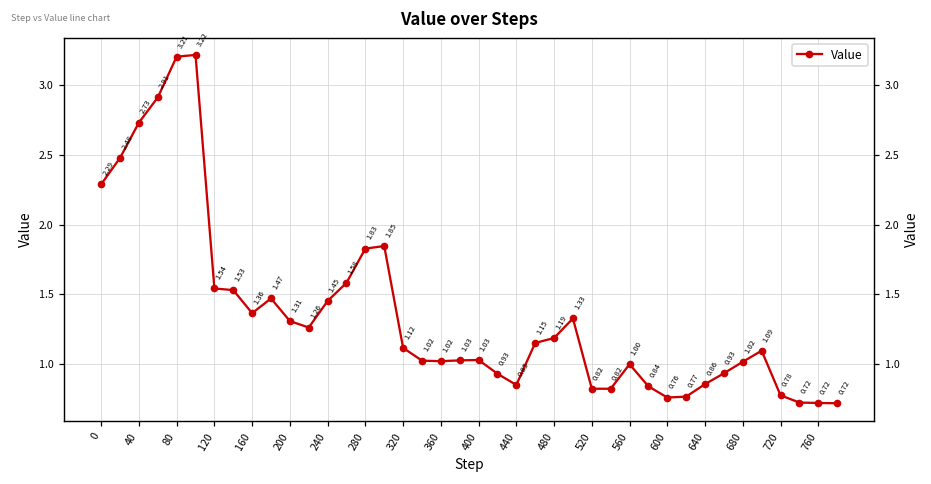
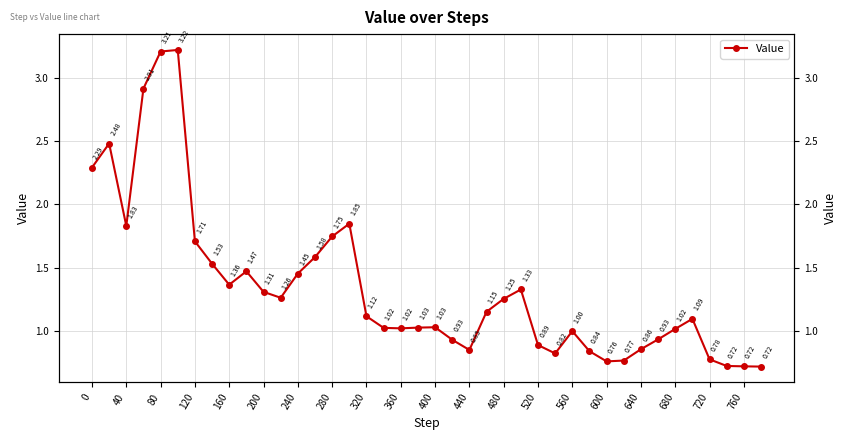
  {
    "0": 2.29,
-   "40": 2.73,
+   "40": 1.83,
    "80": 3.21,
-   "120": 1.54,
+   "120": 1.71,
    "160": 1.36,
    "200": 1.31,
    "240": 1.45,
-   "280": 1.83,
+   "280": 1.75,
    "320": 1.12,
    "360": 1.02,
    "400": 1.03,
    "440": 0.85,
-   "480": 1.19,
-   "520": 0.82,
+   "480": 1.25,
+   "520": 0.89,
    "560": 1.00,
    "600": 0.76,
    "640": 0.86,
    "680": 1.02,
    "720": 0.78,
    "760": 0.72
  }
